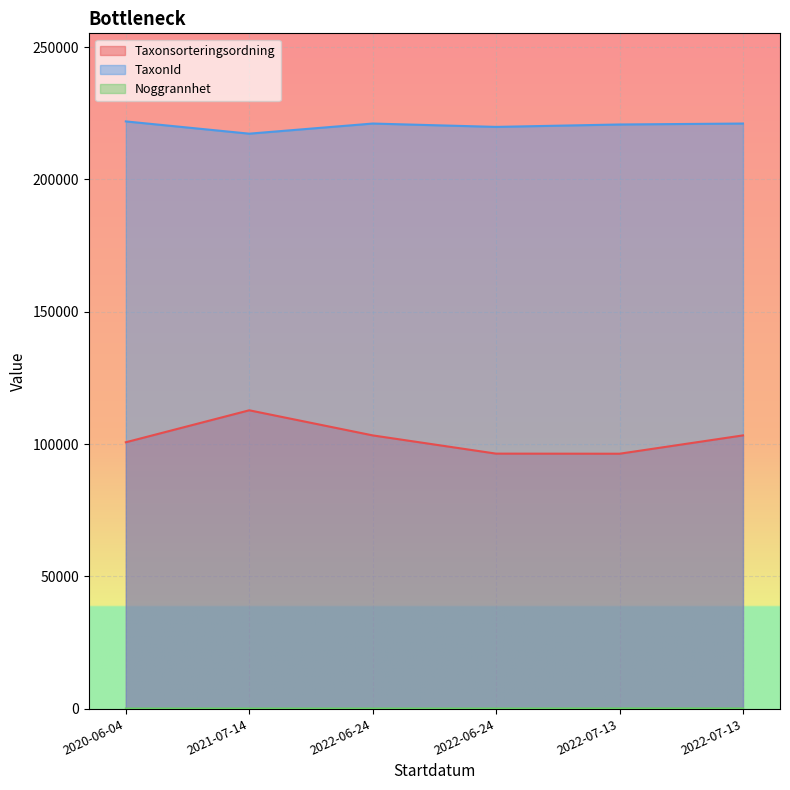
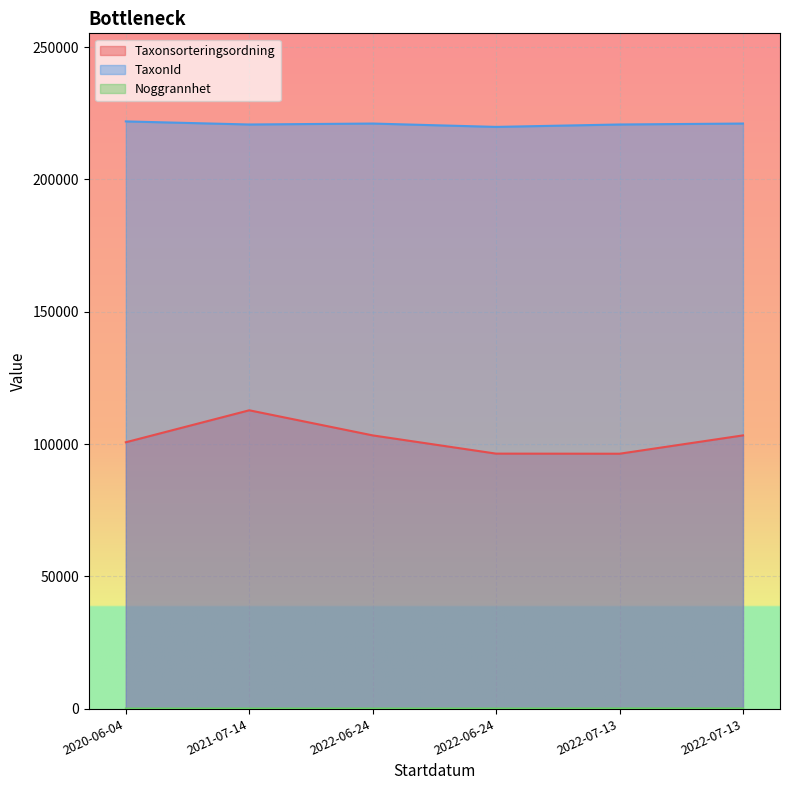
  {
    "Taxonsorteringsordning": {
      "2020-06-04": 101000,
      "2021-07-14": 113000
    },
    "TaxonId": {
      "2020-06-04": 222000,
-     "2021-07-14": 217000
+     "2021-07-14": 221000
    },
    "Noggrannhet": {
      "2020-06-04": 0,
      "2021-07-14": 0
    }
  }
